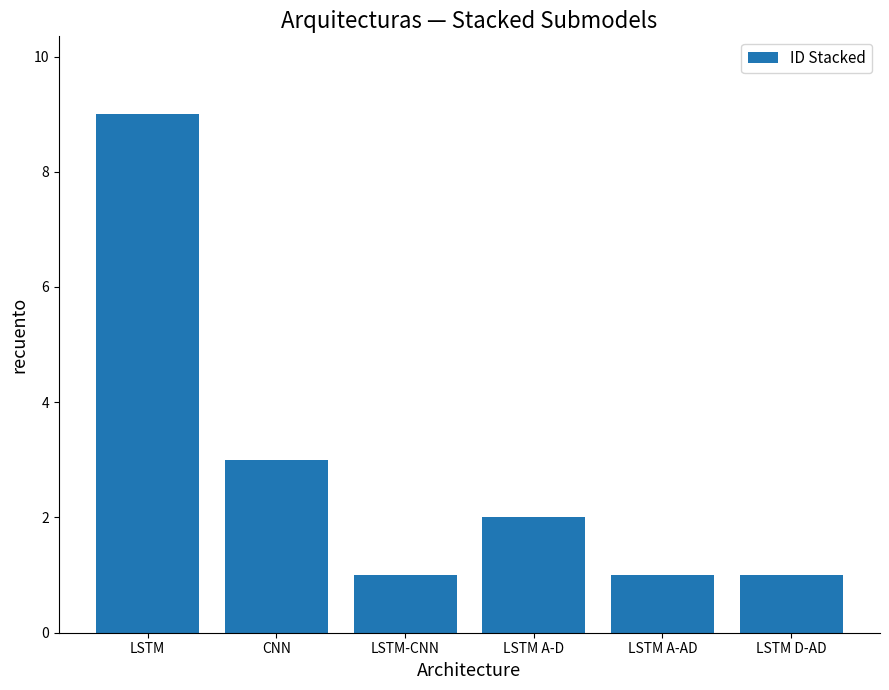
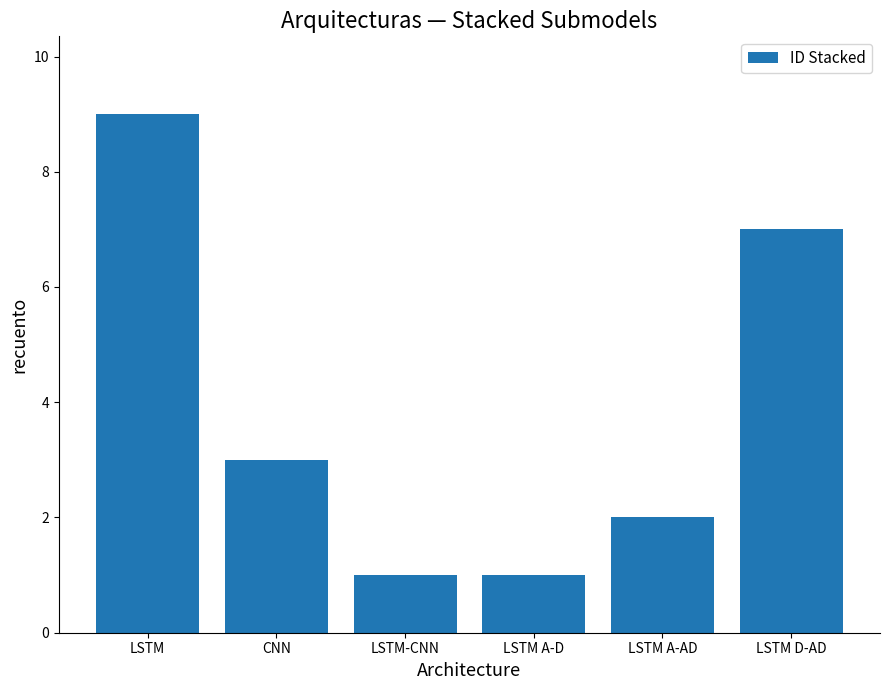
  {
    "LSTM": 9,
    "CNN": 3,
    "LSTM-CNN": 1,
-   "LSTM A-D": 2,
-   "LSTM A-AD": 1,
-   "LSTM D-AD": 1
+   "LSTM A-D": 1,
+   "LSTM A-AD": 2,
+   "LSTM D-AD": 7
  }
